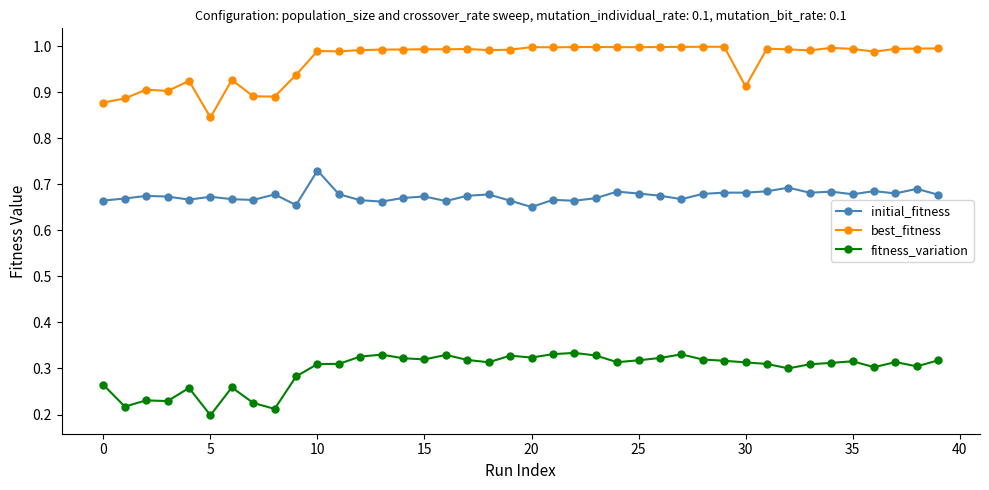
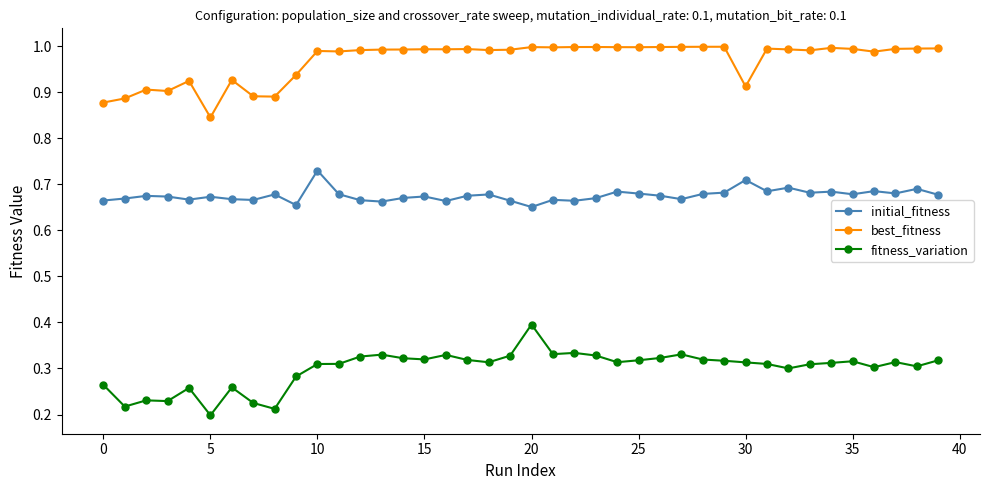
  {
    "initial_fitness": {
      "0": 0.66,
      "5": 0.67,
      "10": 0.73,
      "15": 0.67,
      "20": 0.65,
      "25": 0.68,
-     "30": 0.68,
+     "30": 0.71,
      "35": 0.68
    },
    "best_fitness": {
      "0": 0.88,
      "5": 0.84,
      "10": 0.99,
      "15": 0.99,
      "20": 1.00,
      "25": 1.00,
      "30": 0.91,
      "35": 0.99
    },
    "fitness_variation": {
      "0": 0.26,
      "5": 0.20,
      "10": 0.31,
      "15": 0.32,
-     "20": 0.32,
+     "20": 0.40,
      "25": 0.32,
      "30": 0.31,
      "35": 0.32
    }
  }
